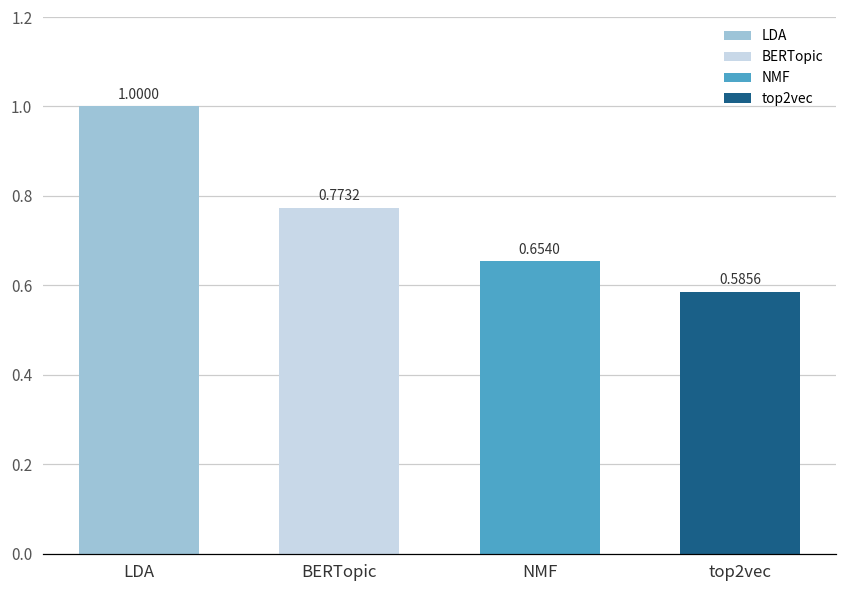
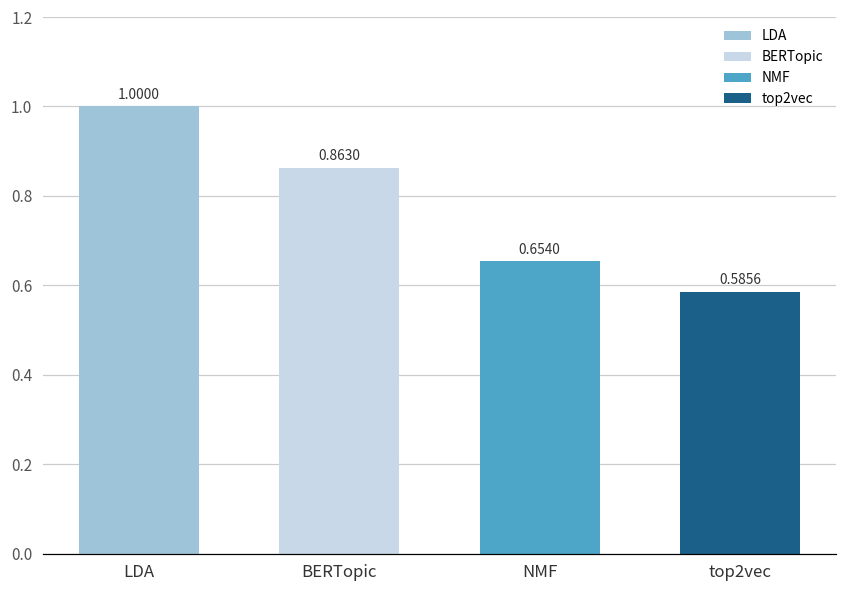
  {
    "LDA": 1.0000,
-   "BERTopic": 0.7732,
+   "BERTopic": 0.8630,
    "NMF": 0.6540,
    "top2vec": 0.5856
  }
